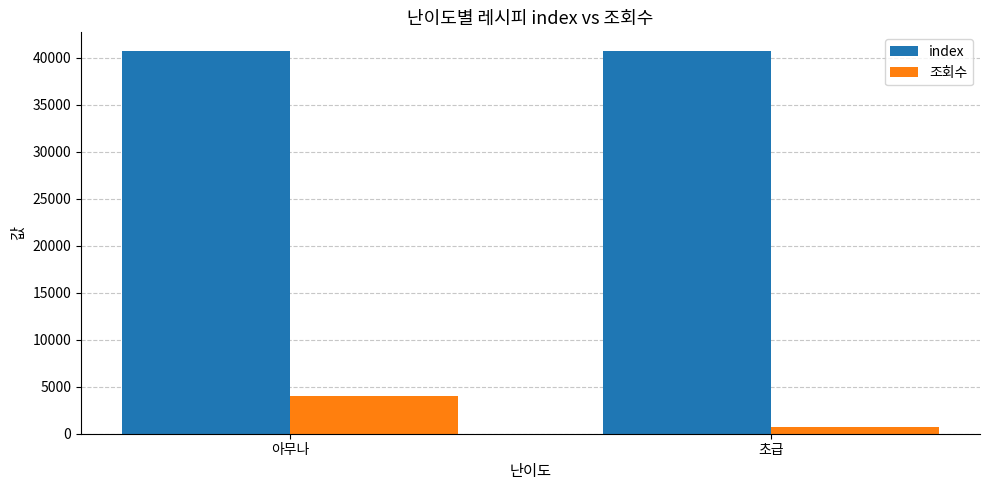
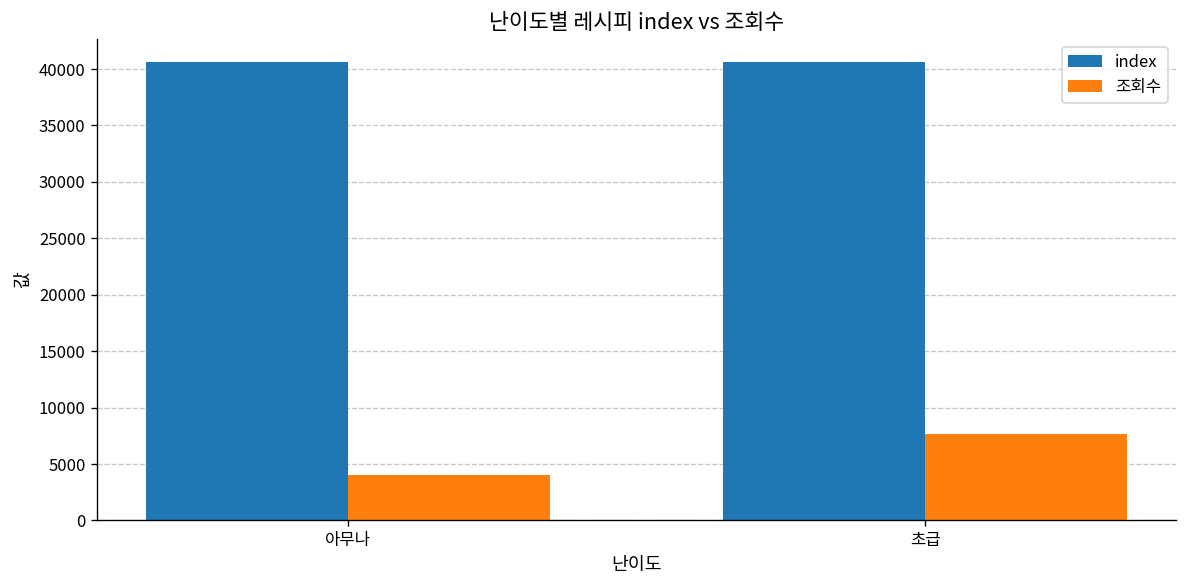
  {
    "index": {
      "아무나": 41000,
      "초급": 41000
    },
    "조회수": {
      "아무나": 4000,
-     "초급": 1000
+     "초급": 8000
    }
  }
